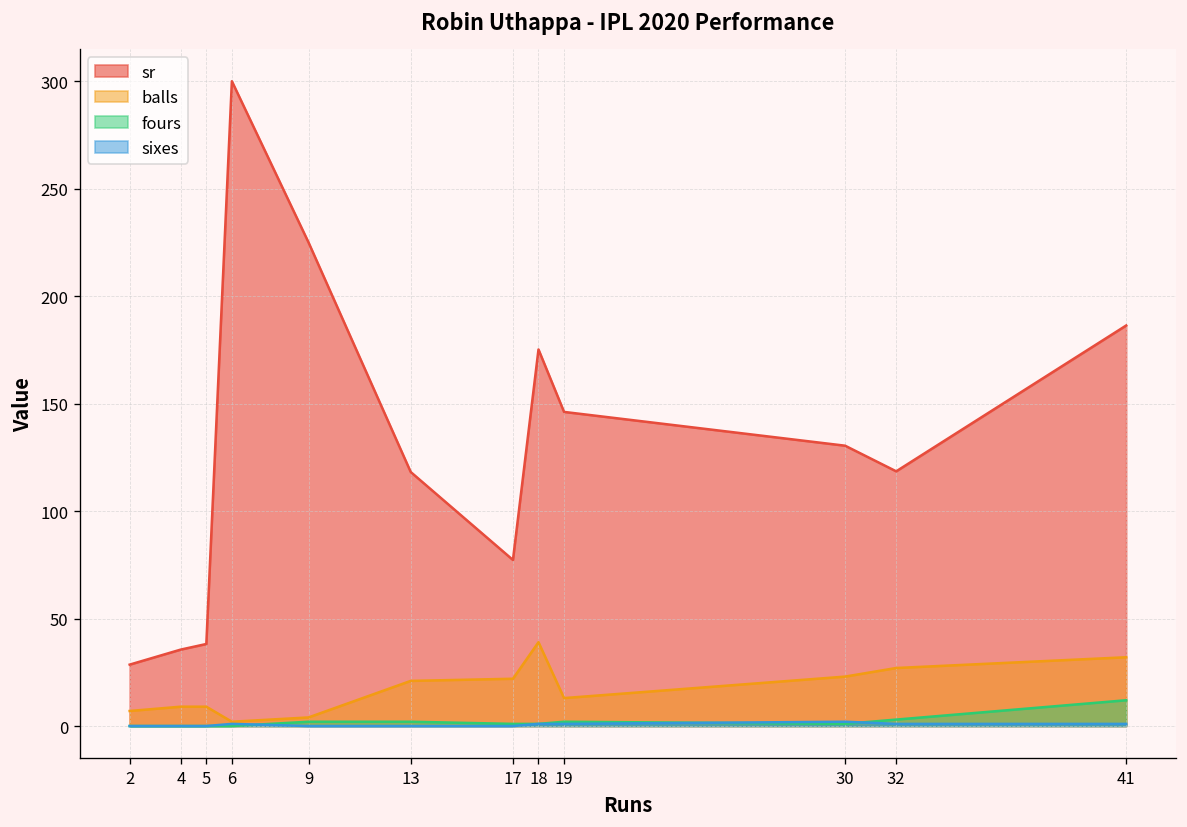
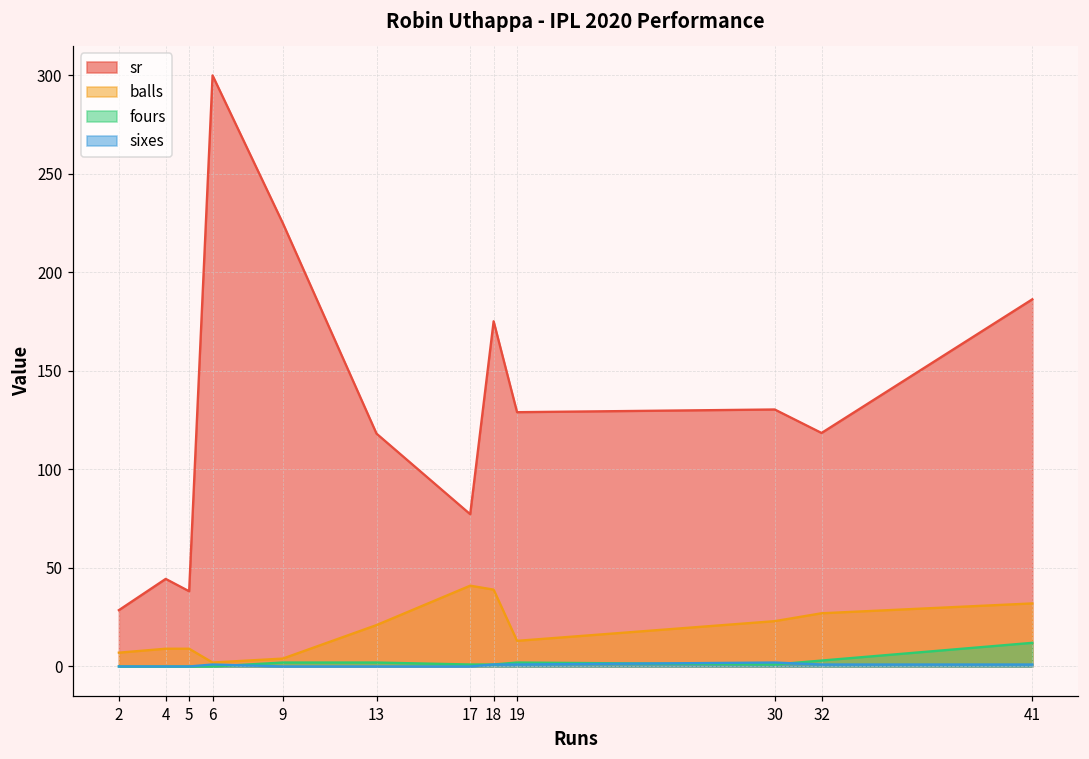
  {
    "sr": {
      "2": 29,
-     "4": 36,
+     "4": 44,
      "5": 38,
      "6": 300,
      "9": 225,
      "13": 118,
      "17": 77,
      "18": 175,
-     "19": 146,
+     "19": 129,
      "30": 130,
      "32": 119,
      "41": 186
    },
    "balls": {
      "2": 7,
      "4": 9,
      "5": 9,
      "9": 4,
      "13": 21,
-     "17": 22,
+     "17": 41,
      "18": 39,
      "19": 13,
      "30": 23,
      "32": 27,
      "41": 32
    },
    "fours": {
      "9": 2,
      "13": 2,
      "32": 3,
      "41": 12
    },
    "sixes": {
      "9": 0,
      "13": 0,
      "32": 1,
      "41": 1
    }
  }
